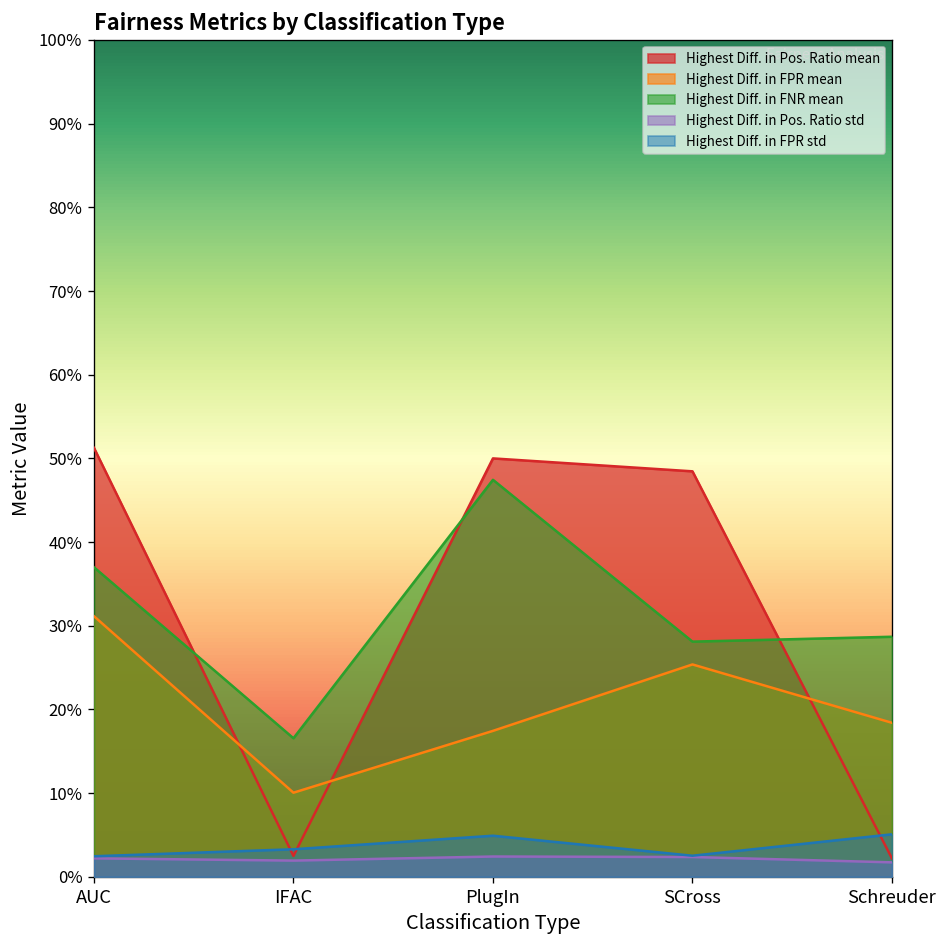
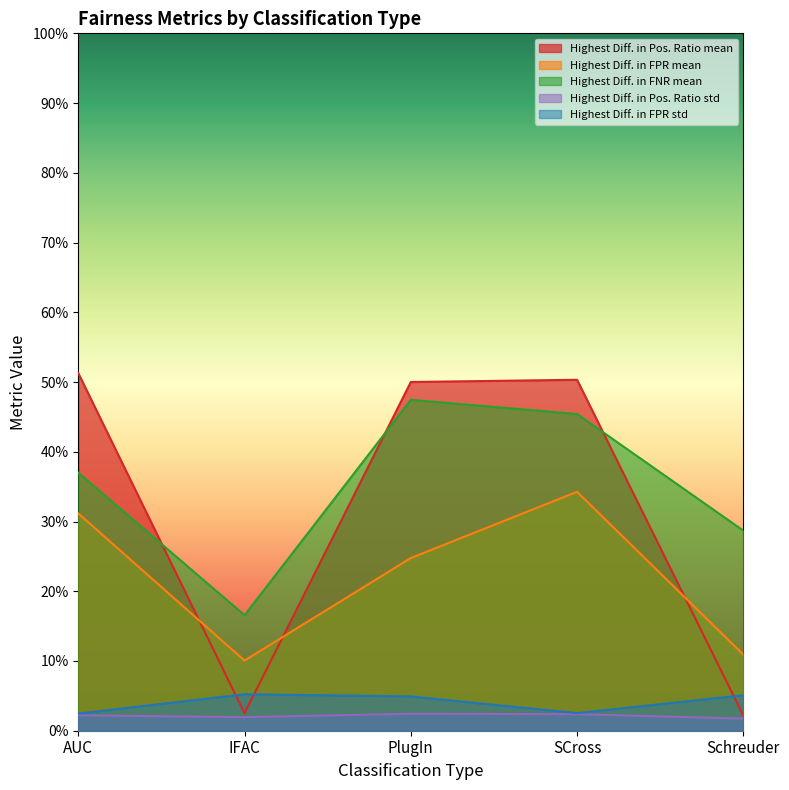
  {
    "Highest Diff. in Pos. Ratio mean": {
      "AUC": "51%",
      "IFAC": "3%",
      "PlugIn": "50%",
-     "SCross": "48%",
+     "SCross": "50%",
      "Schreuder": "2%"
    },
    "Highest Diff. in FPR mean": {
      "AUC": "31%",
      "IFAC": "10%",
-     "PlugIn": "17%",
-     "SCross": "25%",
-     "Schreuder": "18%"
+     "PlugIn": "25%",
+     "SCross": "34%",
+     "Schreuder": "11%"
    },
    "Highest Diff. in FNR mean": {
      "AUC": "37%",
      "IFAC": "17%",
      "PlugIn": "47%",
-     "SCross": "28%",
+     "SCross": "45%",
      "Schreuder": "29%"
    },
    "Highest Diff. in Pos. Ratio std": {
      "IFAC": "2%",
      "PlugIn": "2%",
      "Schreuder": "2%"
    },
    "Highest Diff. in FPR std": {
-     "IFAC": "3%",
+     "IFAC": "5%",
      "PlugIn": "5%",
      "Schreuder": "5%"
    }
  }
